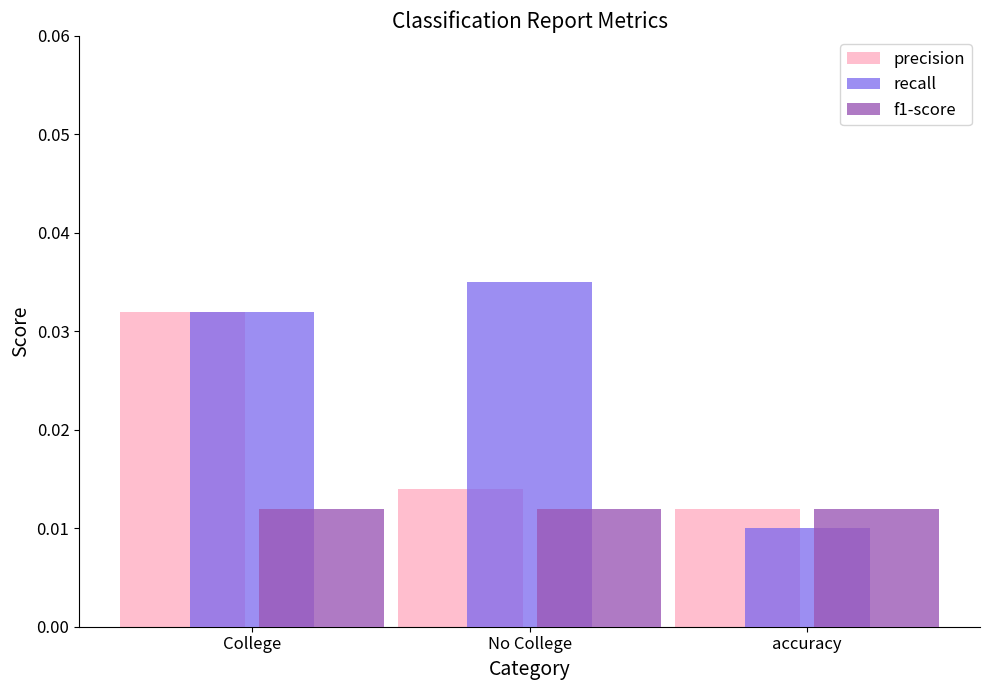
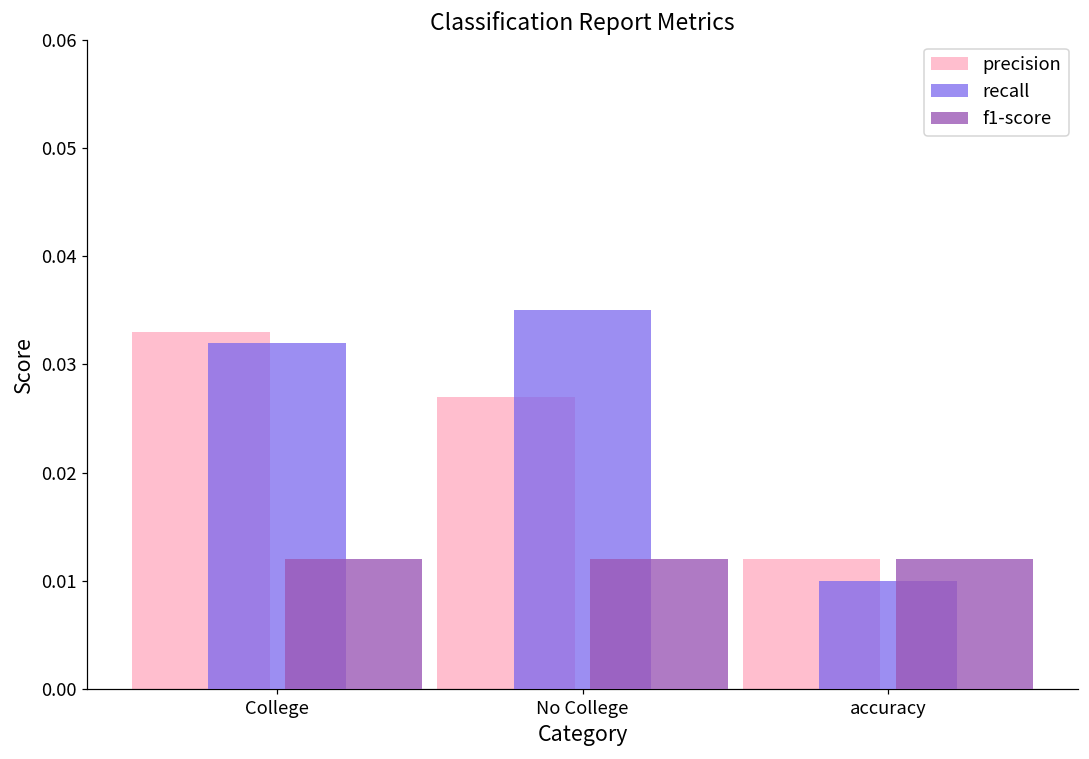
  {
    "precision": {
-     "College": 0.032,
-     "No College": 0.014,
+     "College": 0.033,
+     "No College": 0.027,
      "accuracy": 0.012
    },
    "recall": {
      "College": 0.032,
      "No College": 0.035,
      "accuracy": 0.010
    },
    "f1-score": {
      "College": 0.012,
      "No College": 0.012,
      "accuracy": 0.012
    }
  }
